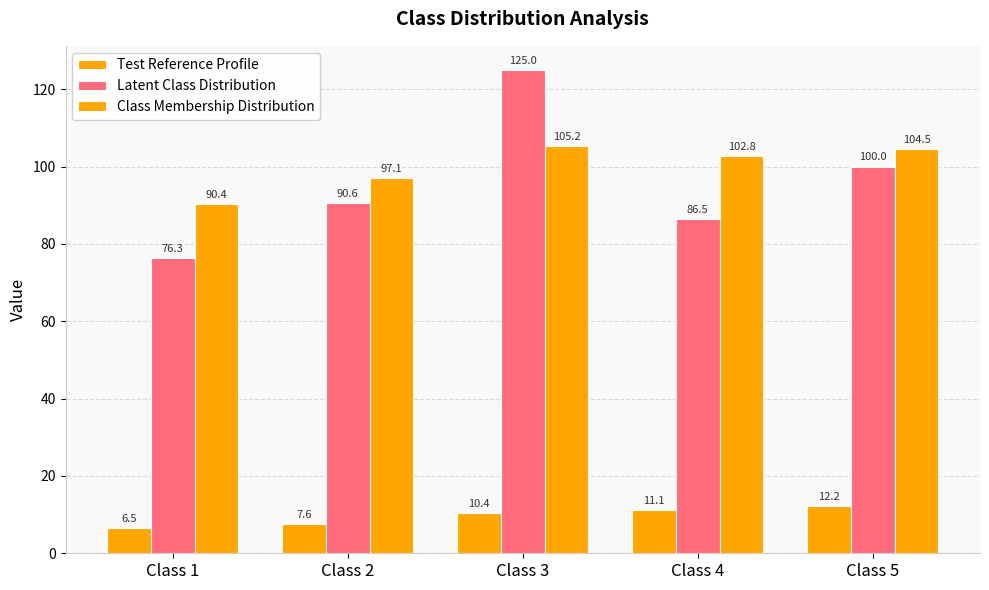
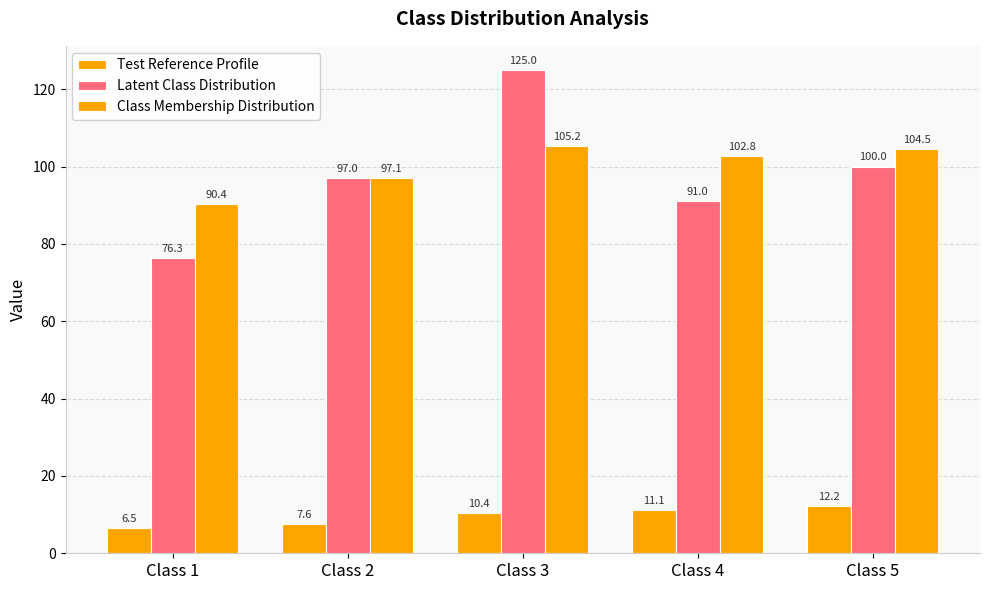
  {
    "Latent Class Distribution": {
      "Class 1": 76.3,
-     "Class 2": 90.6,
+     "Class 2": 97.0,
      "Class 3": 125.0,
-     "Class 4": 86.5,
+     "Class 4": 91.0,
      "Class 5": 100.0
    }
  }
